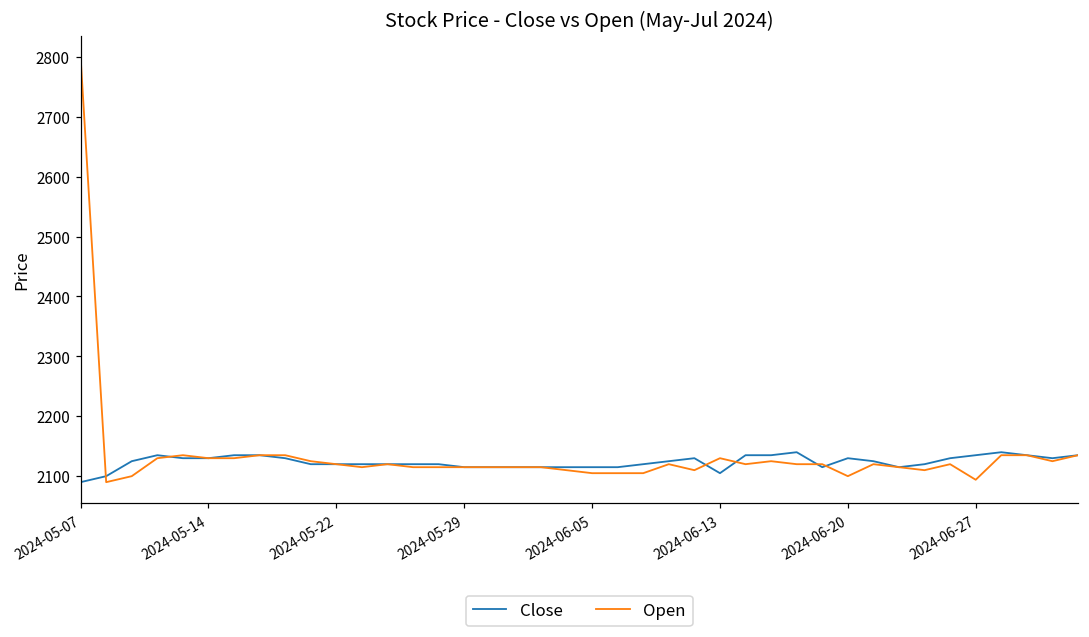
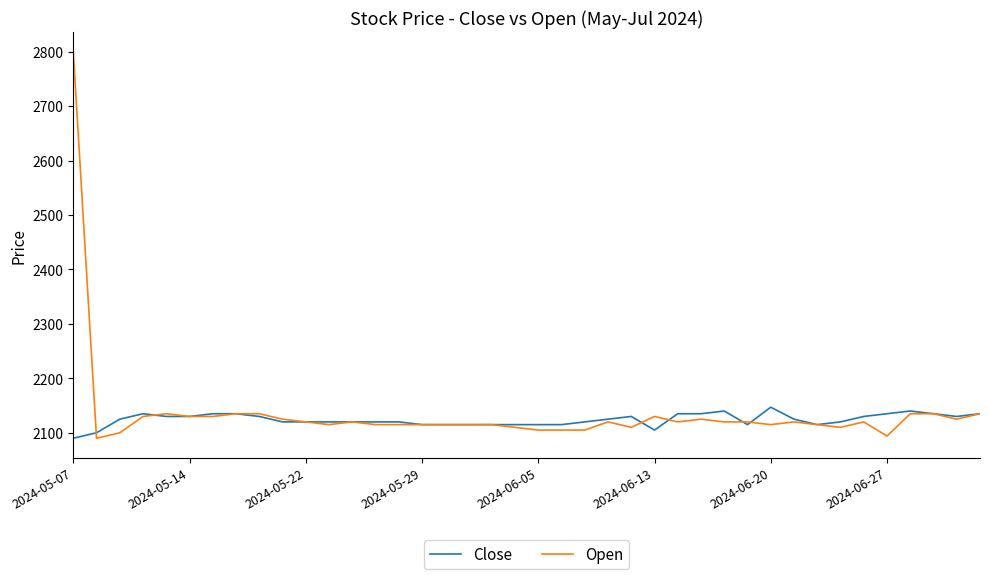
  {
    "Close": {
      "2024-05-07": 2090,
      "2024-06-05": 2120,
      "2024-06-13": 2110,
-     "2024-06-20": 2130,
+     "2024-06-20": 2150,
      "2024-06-27": 2140
    },
    "Open": {
      "2024-05-07": 2800,
      "2024-06-05": 2110,
      "2024-06-13": 2130,
-     "2024-06-20": 2100,
+     "2024-06-20": 2120,
      "2024-06-27": 2090
    }
  }
